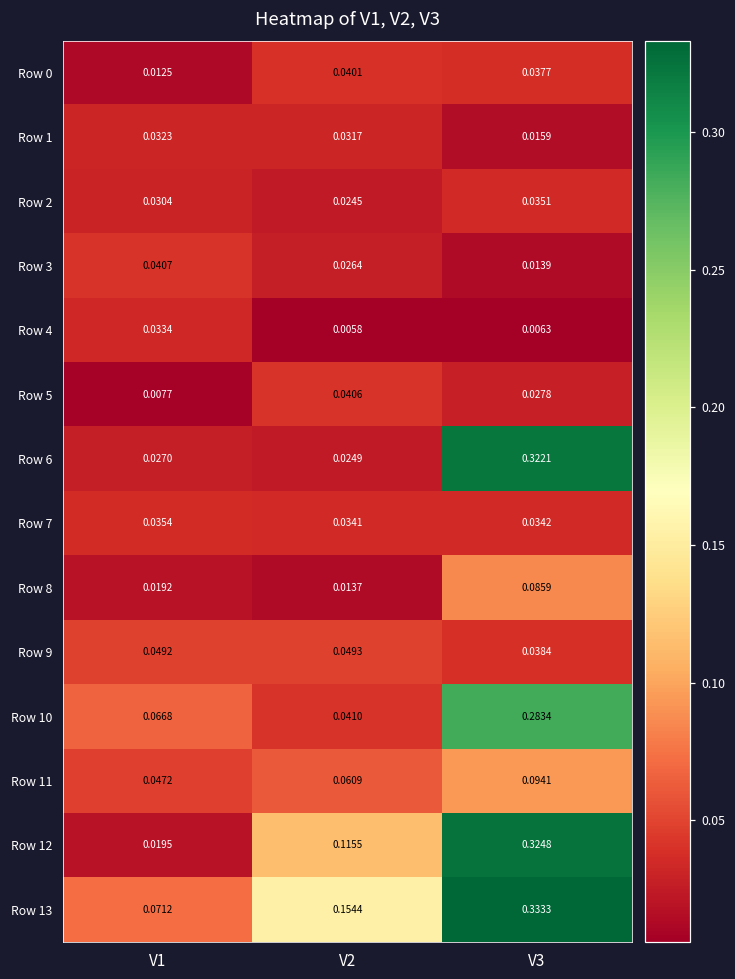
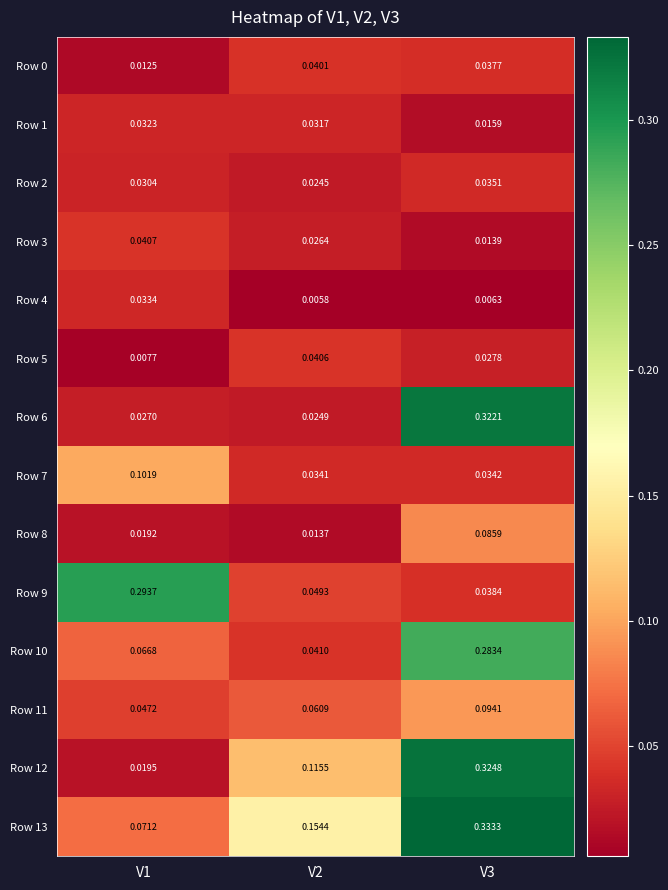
  {
    "Row 0": {
      "V1": 0.0125,
      "V2": 0.0401,
      "V3": 0.0377
    },
    "Row 1": {
      "V1": 0.0323,
      "V2": 0.0317,
      "V3": 0.0159
    },
    "Row 2": {
      "V1": 0.0304,
      "V2": 0.0245,
      "V3": 0.0351
    },
    "Row 3": {
      "V1": 0.0407,
      "V2": 0.0264,
      "V3": 0.0139
    },
    "Row 4": {
      "V1": 0.0334,
      "V2": 0.0058,
      "V3": 0.0063
    },
    "Row 5": {
      "V1": 0.0077,
      "V2": 0.0406,
      "V3": 0.0278
    },
    "Row 6": {
      "V1": 0.0270,
      "V2": 0.0249,
      "V3": 0.3221
    },
    "Row 7": {
-     "V1": 0.0354,
+     "V1": 0.1019,
      "V2": 0.0341,
      "V3": 0.0342
    },
    "Row 8": {
      "V1": 0.0192,
      "V2": 0.0137,
      "V3": 0.0859
    },
    "Row 9": {
-     "V1": 0.0492,
+     "V1": 0.2937,
      "V2": 0.0493,
      "V3": 0.0384
    },
    "Row 10": {
      "V1": 0.0668,
      "V2": 0.0410,
      "V3": 0.2834
    },
    "Row 11": {
      "V1": 0.0472,
      "V2": 0.0609,
      "V3": 0.0941
    },
    "Row 12": {
      "V1": 0.0195,
      "V2": 0.1155,
      "V3": 0.3248
    },
    "Row 13": {
      "V1": 0.0712,
      "V2": 0.1544,
      "V3": 0.3333
    }
  }
